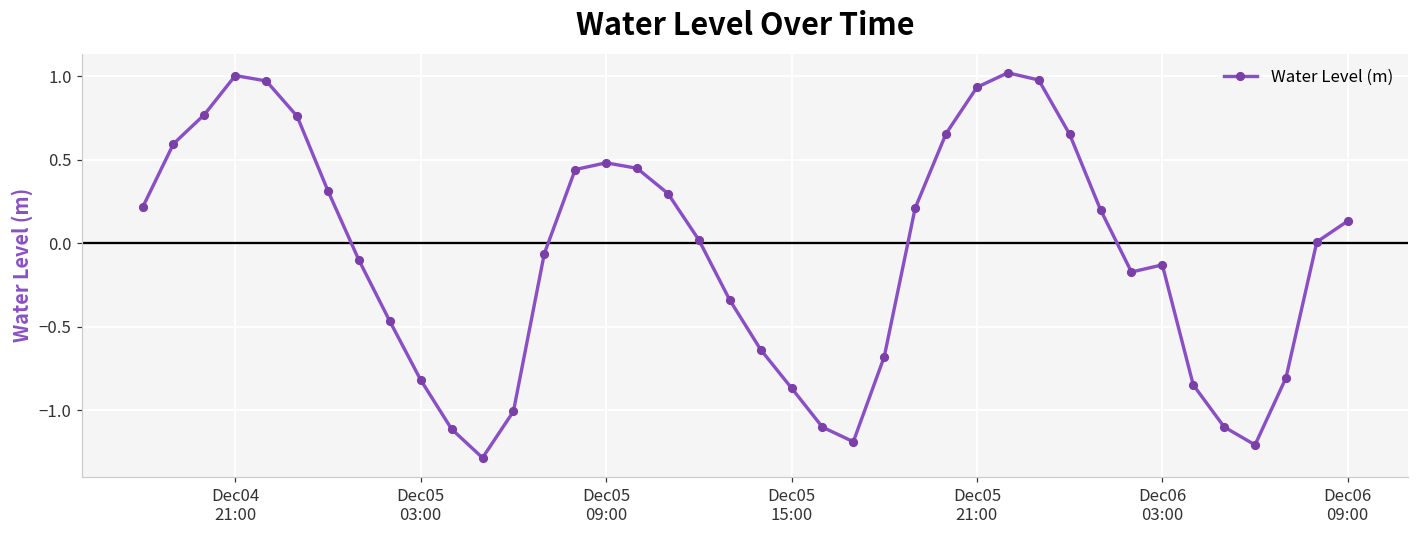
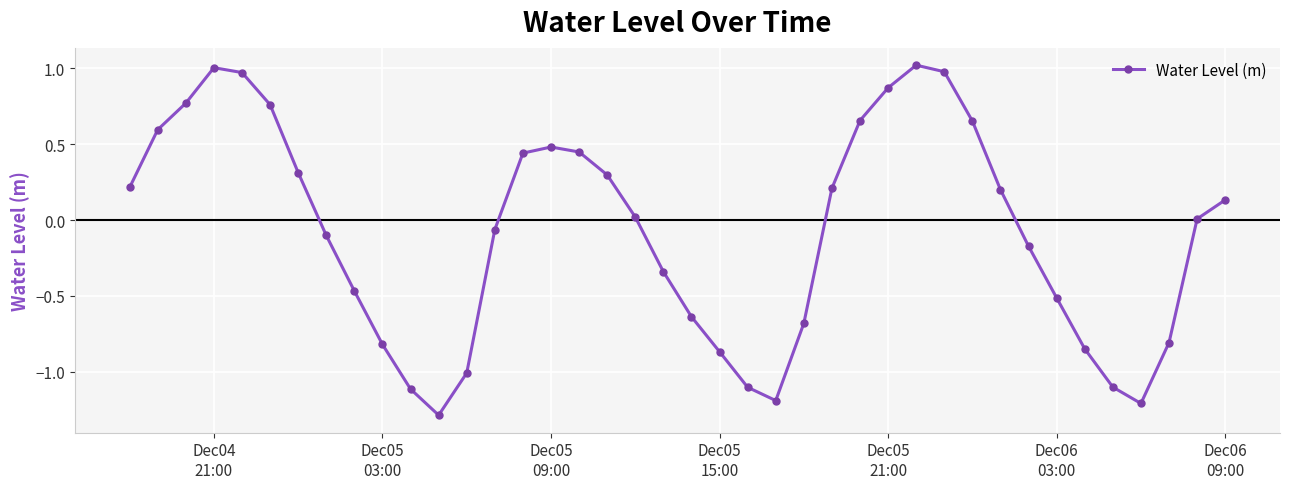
  {
    "Dec04 21:00": 1.01,
    "Dec05 03:00": -0.82,
    "Dec05 09:00": 0.48,
    "Dec05 15:00": -0.87,
-   "Dec05 21:00": 0.93,
-   "Dec06 03:00": -0.13,
+   "Dec05 21:00": 0.87,
+   "Dec06 03:00": -0.51,
    "Dec06 09:00": 0.13
  }
